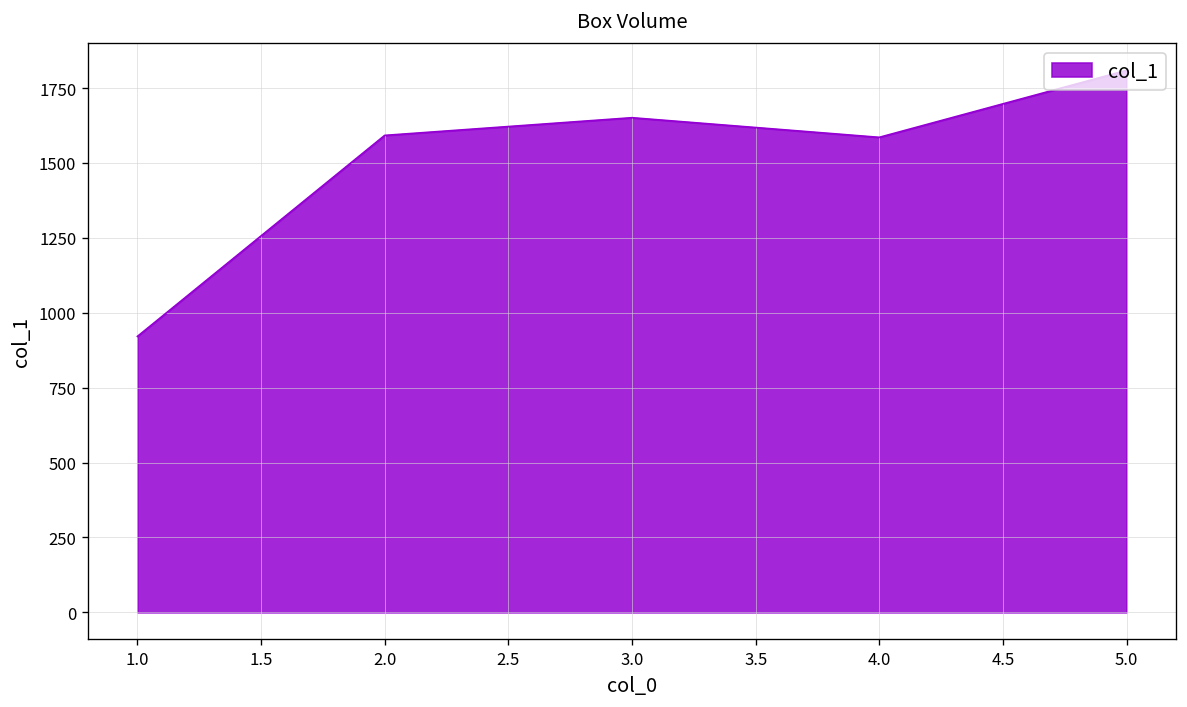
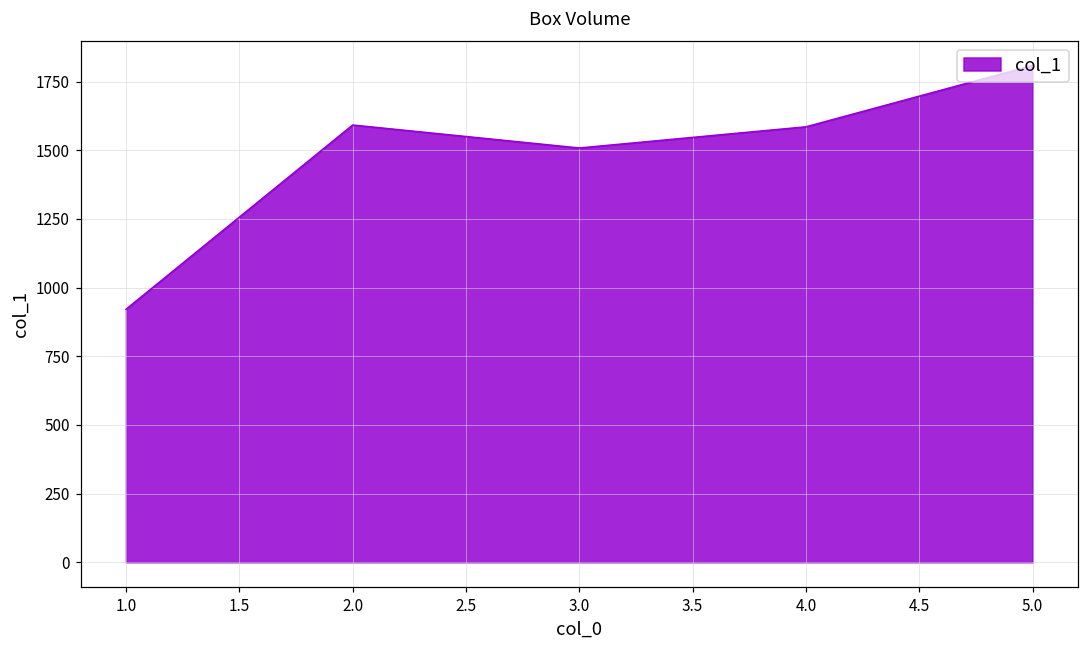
  {
    "1.0": 920,
    "2.0": 1590,
-   "3.0": 1650,
+   "3.0": 1510,
    "4.0": 1590
  }
